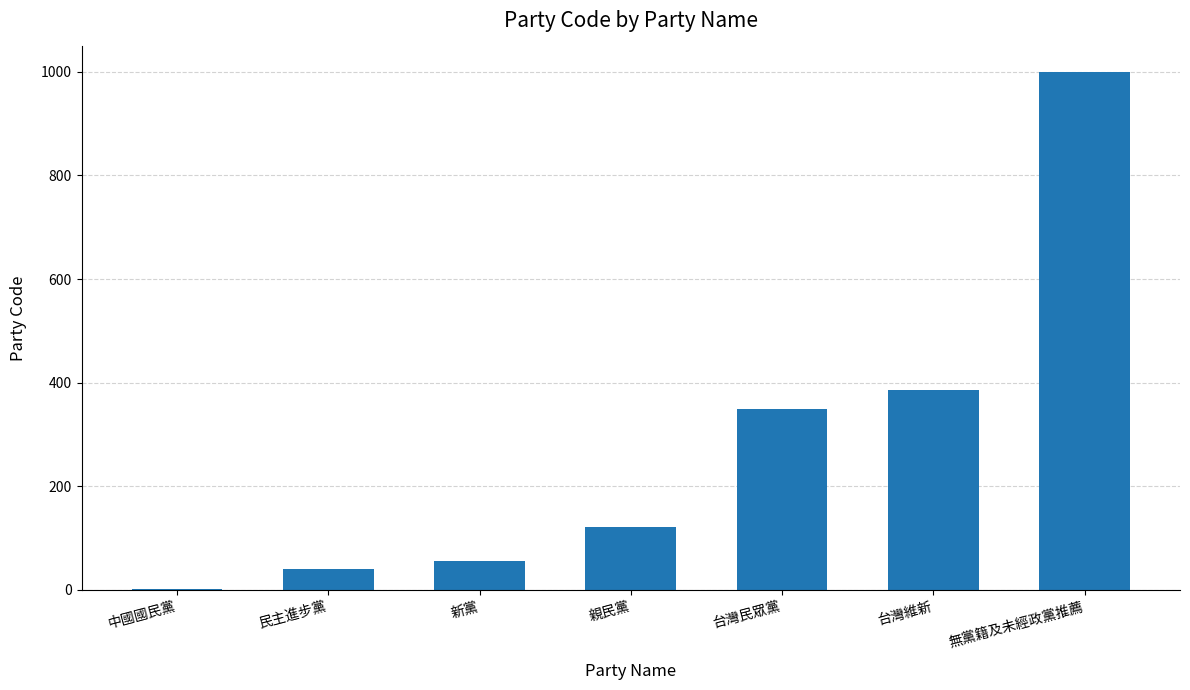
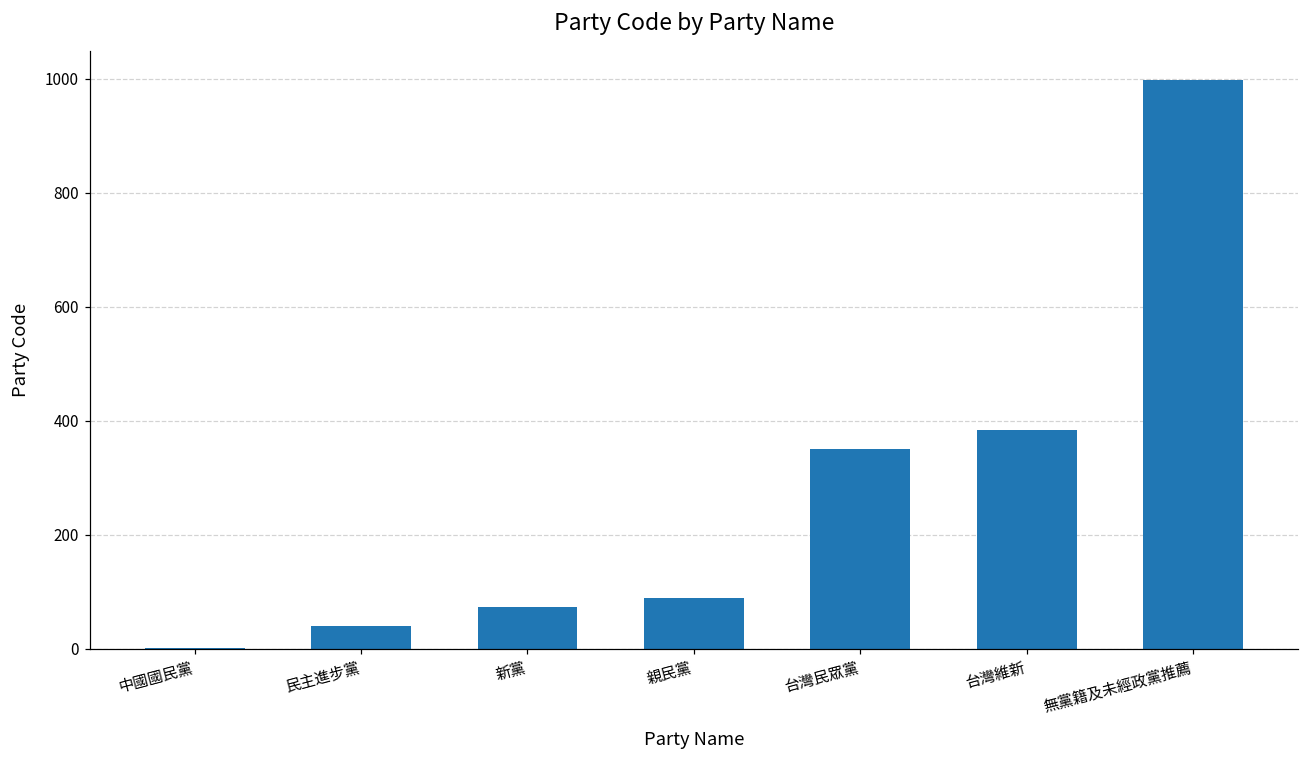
  {
    "民主進步黨": 40,
-   "新黨": 60,
-   "親民黨": 120,
+   "新黨": 70,
+   "親民黨": 90,
    "台灣民眾黨": 350,
    "台灣維新": 390,
    "無黨籍及未經政黨推薦": 1000
  }
